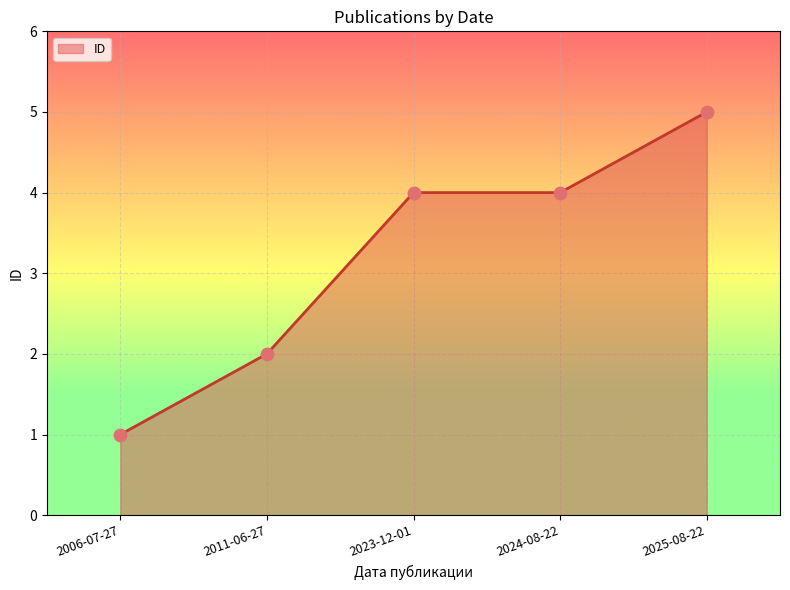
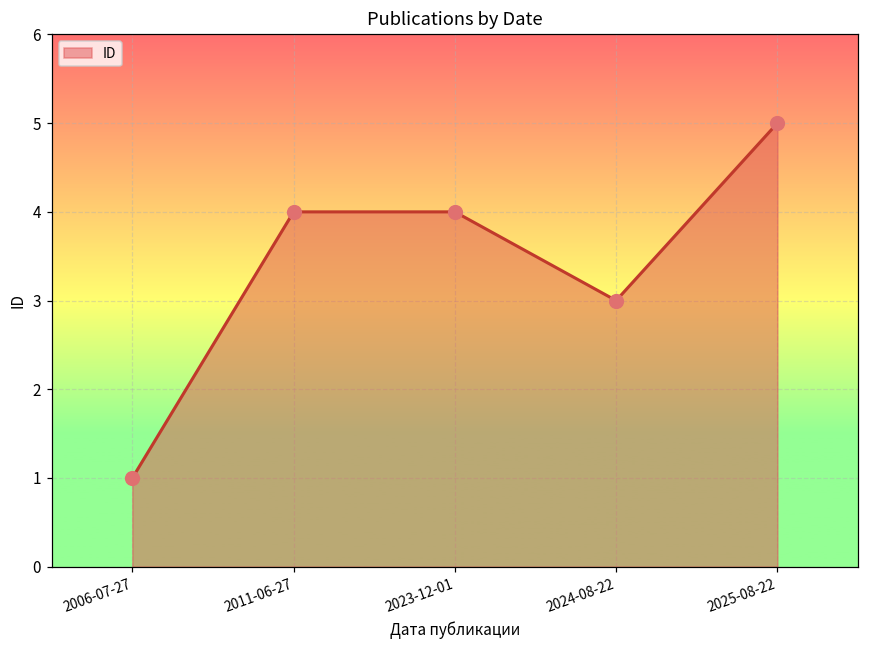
  {
    "2006-07-27": 1,
-   "2011-06-27": 2,
+   "2011-06-27": 4,
    "2023-12-01": 4,
-   "2024-08-22": 4,
+   "2024-08-22": 3,
    "2025-08-22": 5
  }
